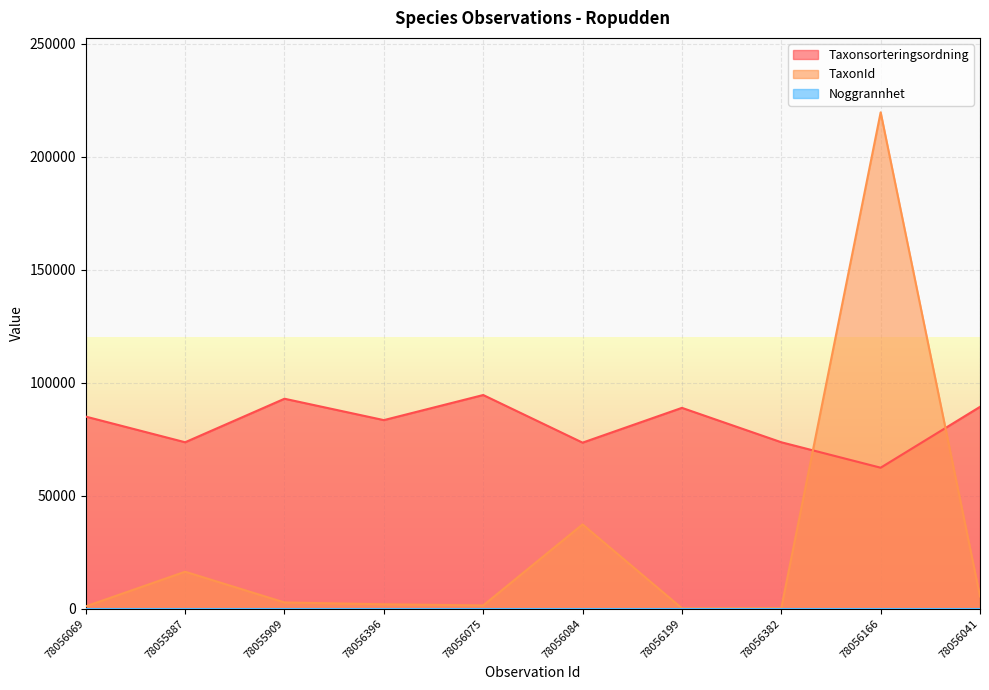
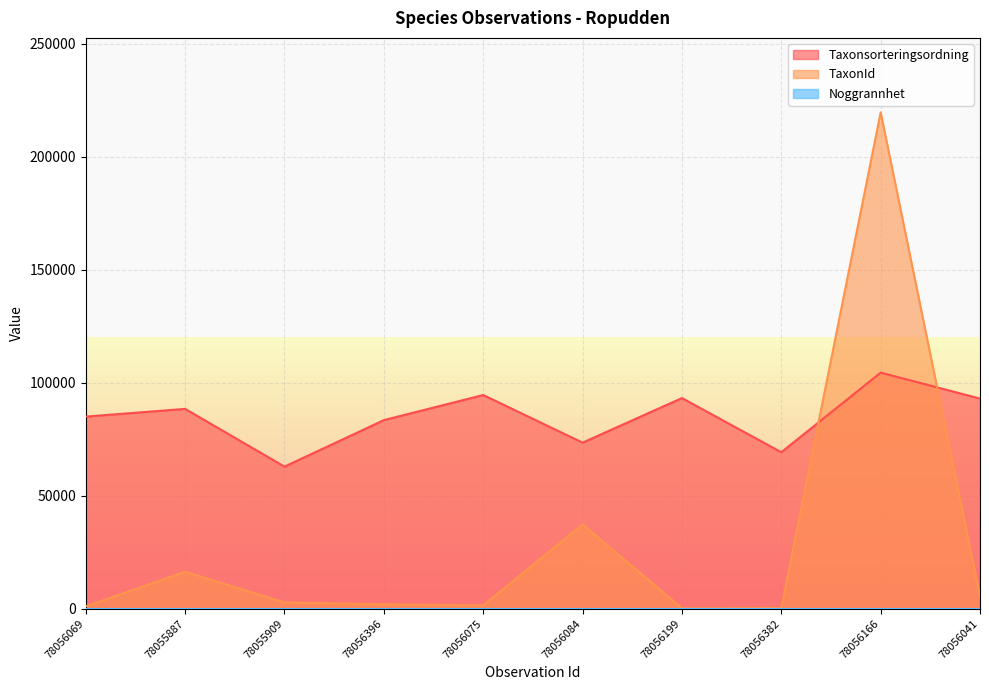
  {
    "Taxonsorteringsordning": {
      "78056069": 85000,
-     "78055887": 74000,
-     "78055909": 93000,
+     "78055887": 88000,
+     "78055909": 63000,
      "78056396": 83000,
      "78056075": 95000,
      "78056084": 74000,
-     "78056199": 89000,
-     "78056382": 74000,
-     "78056166": 62000,
-     "78056041": 89000
+     "78056199": 93000,
+     "78056382": 69000,
+     "78056166": 104000,
+     "78056041": 93000
    },
    "TaxonId": {
      "78055887": 16000,
      "78055909": 3000,
      "78056396": 2000,
      "78056075": 1000,
      "78056084": 37000,
      "78056166": 220000,
      "78056041": 5000
    },
    "Noggrannhet": {
      "78055887": 0,
      "78055909": 0,
      "78056396": 0,
      "78056075": 0,
      "78056084": 0,
      "78056166": 0,
      "78056041": 0
    }
  }
